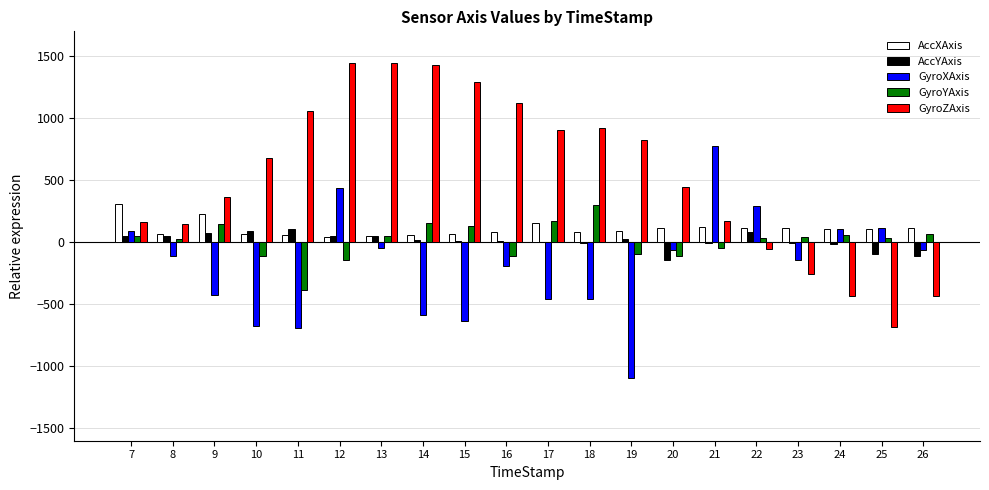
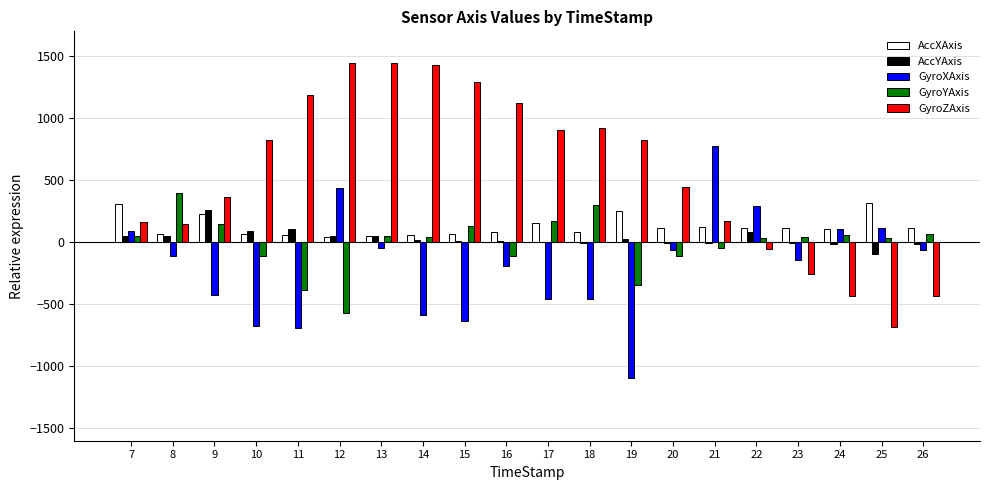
  {
    "AccXAxis": {
      "7": 310,
      "8": 70,
      "9": 220,
      "10": 70,
      "11": 60,
      "12": 40,
      "13": 50,
      "14": 60,
      "15": 60,
      "16": 80,
      "17": 150,
      "18": 90,
-     "19": 90,
+     "19": 260,
      "20": 120,
      "21": 130,
      "22": 110,
      "23": 110,
      "24": 110,
-     "25": 110,
+     "25": 320,
      "26": 120
    },
    "AccYAxis": {
      "7": 50,
      "8": 50,
-     "9": 70,
+     "9": 260,
      "10": 90,
      "11": 110,
      "12": 50,
      "13": 50,
      "19": 20,
-     "20": -150,
+     "20": -10,
      "22": 80,
      "25": -100,
-     "26": -110
+     "26": -20
    },
    "GyroXAxis": {
      "7": 90,
      "8": -110,
      "9": -430,
      "10": -670,
      "11": -690,
      "12": 430,
      "13": -50,
      "14": -590,
      "15": -640,
      "16": -190,
      "17": -450,
      "18": -460,
      "19": -1100,
      "20": -70,
      "21": 780,
      "22": 290,
      "23": -140,
      "24": 110,
      "25": 110,
      "26": -60
    },
    "GyroYAxis": {
      "7": 50,
-     "8": 20,
+     "8": 390,
      "9": 140,
      "10": -110,
      "11": -380,
-     "12": -140,
+     "12": -570,
      "13": 50,
-     "14": 150,
+     "14": 40,
      "15": 130,
      "16": -120,
      "17": 180,
      "18": 300,
-     "19": -90,
+     "19": -350,
      "20": -110,
      "21": -50,
      "22": 30,
      "23": 40,
      "24": 60,
      "25": 30,
      "26": 60
    },
    "GyroZAxis": {
      "7": 160,
      "8": 140,
      "9": 360,
-     "10": 680,
-     "11": 1060,
+     "10": 820,
+     "11": 1190,
      "12": 1440,
      "13": 1450,
      "14": 1430,
      "15": 1290,
      "16": 1120,
      "17": 910,
      "18": 920,
      "19": 830,
      "20": 450,
      "21": 170,
      "22": -50,
      "23": -260,
      "24": -430,
      "25": -680,
      "26": -430
    }
  }
